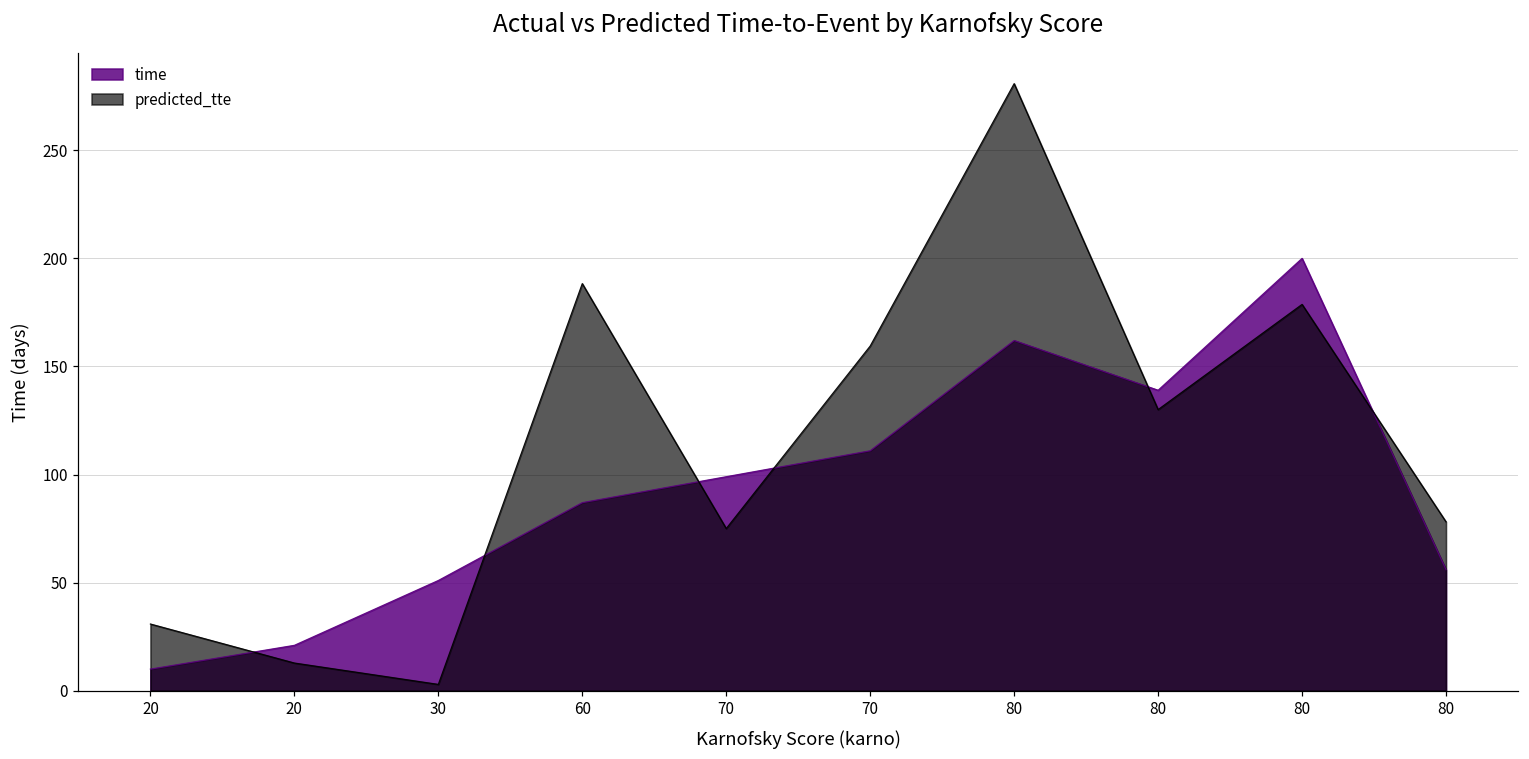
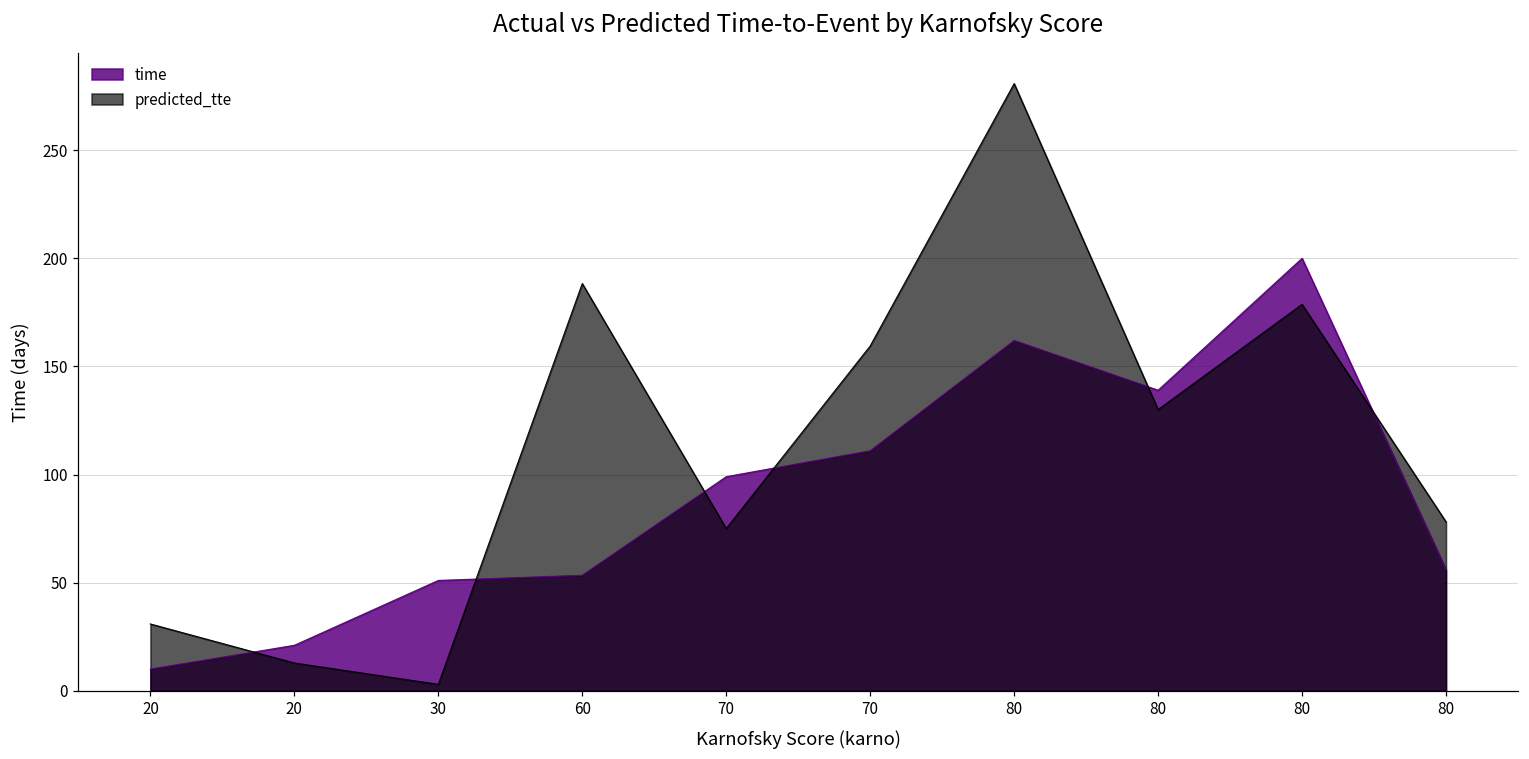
  {
    "time": {
      "30": 51,
-     "60": 87
+     "60": 53
    },
    "predicted_tte": {
      "30": 3,
      "60": 188
    }
  }
